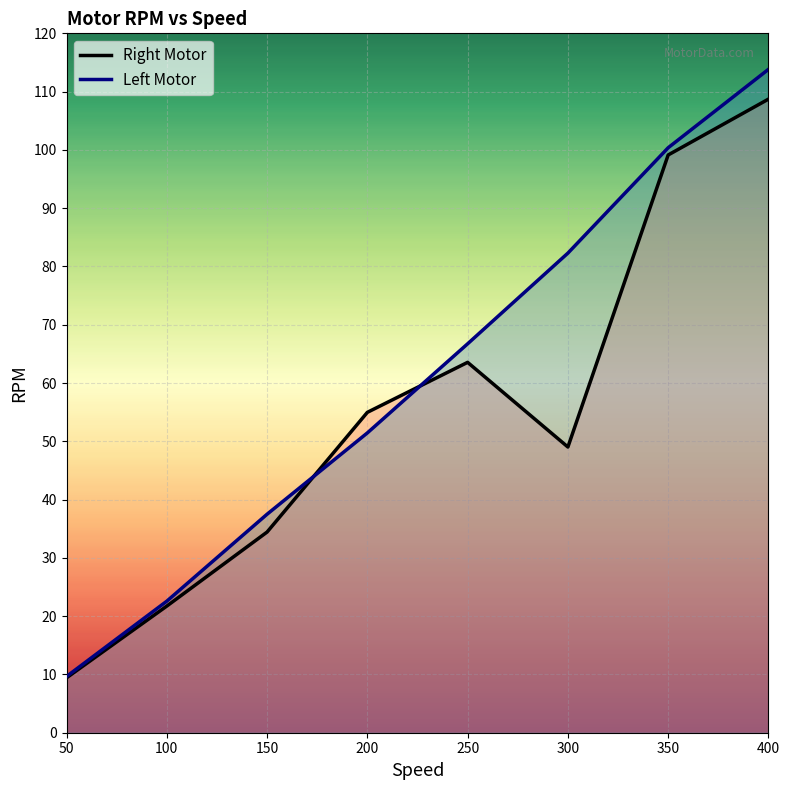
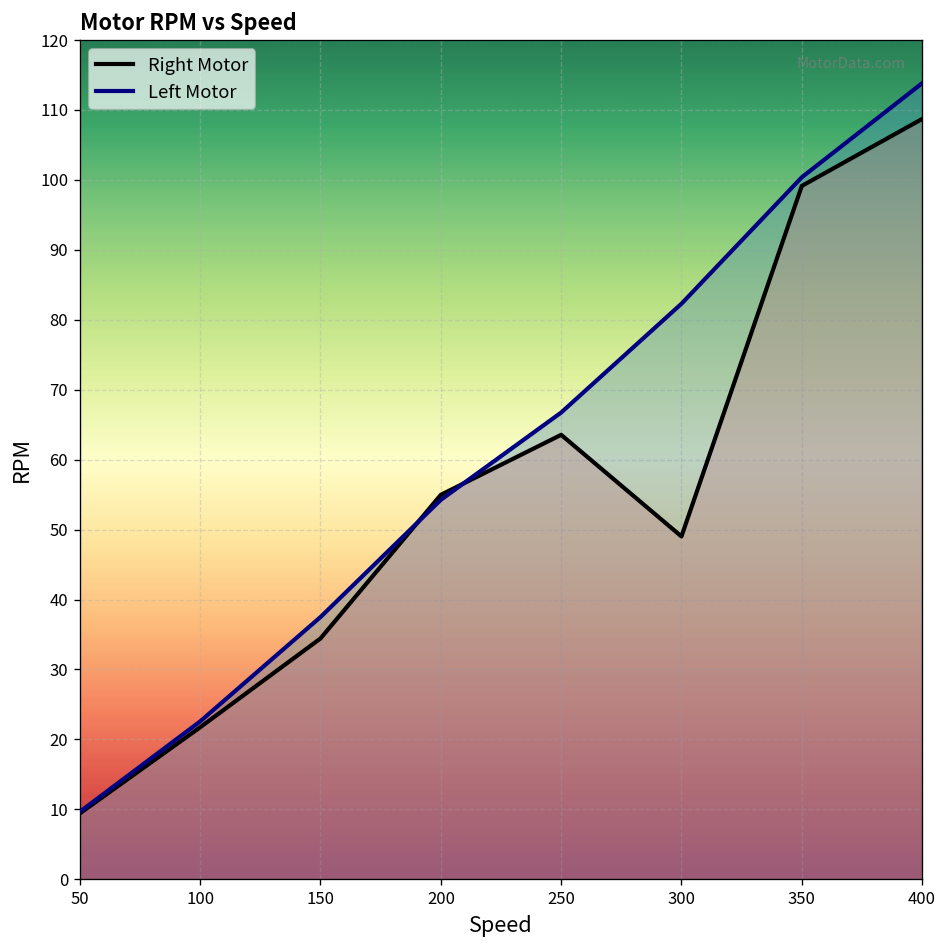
  {
    "Right Motor": {
      "100": 22,
      "150": 34,
      "200": 55,
      "250": 64,
      "300": 49,
      "350": 99,
      "400": 109
    },
    "Left Motor": {
      "100": 23,
      "150": 37,
-     "200": 51,
+     "200": 54,
      "250": 67,
      "300": 82,
      "350": 100,
      "400": 114
    }
  }
